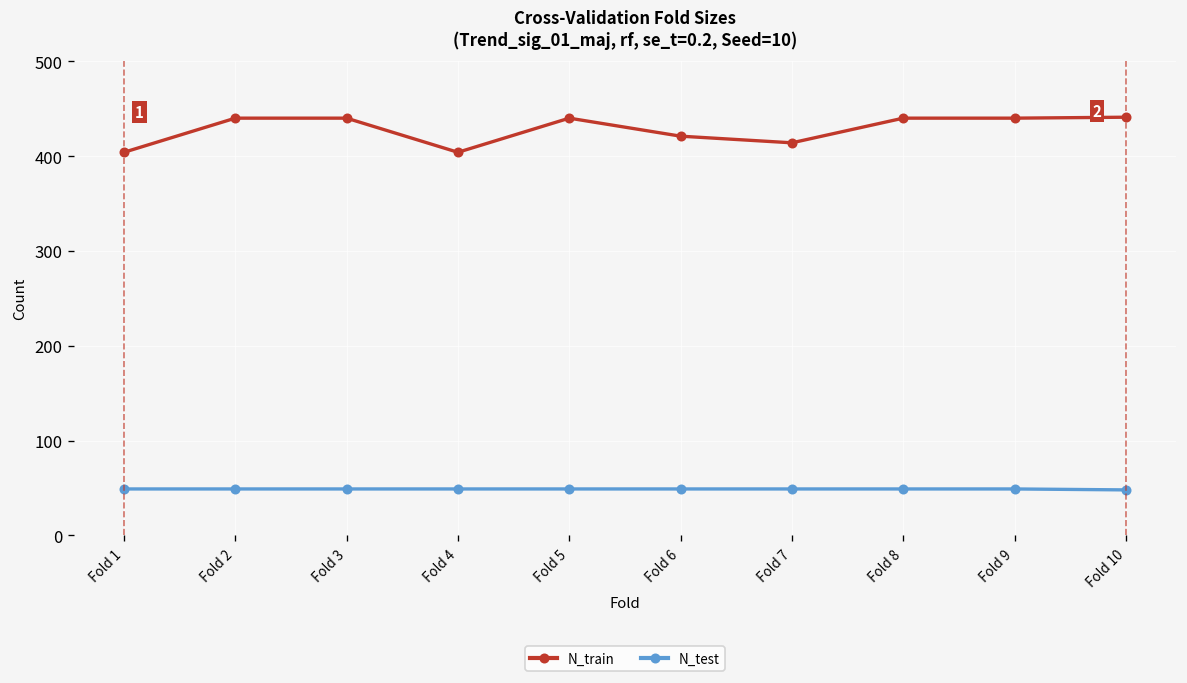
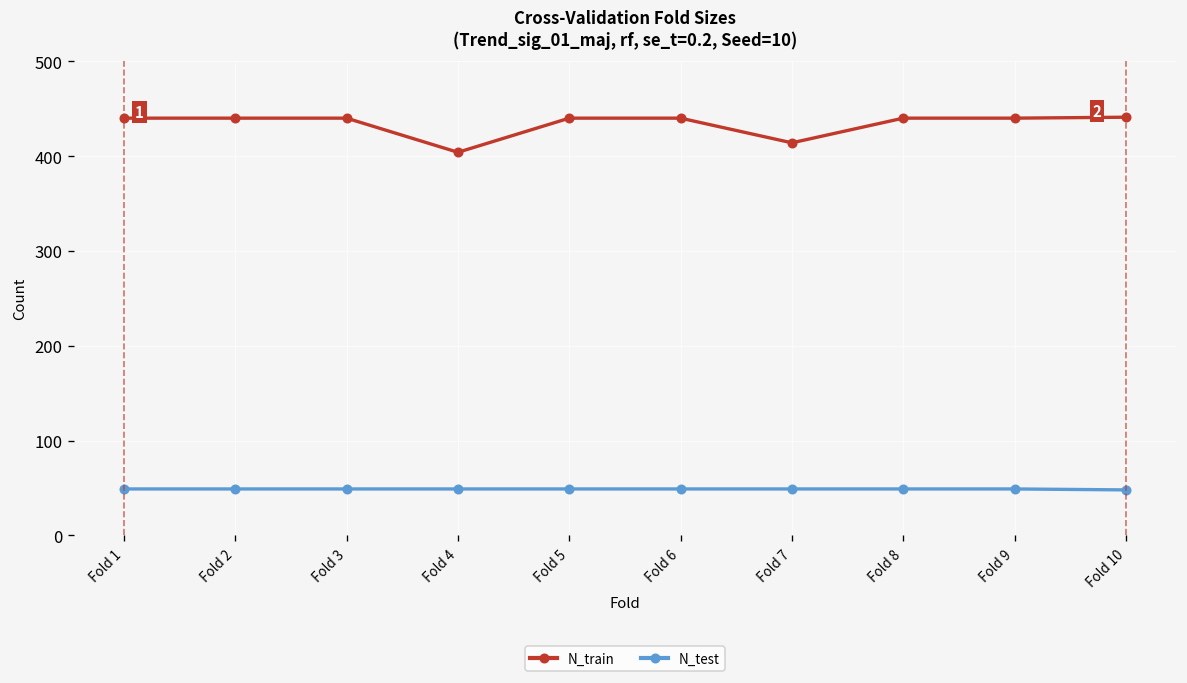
  {
    "N_train": {
-     "Fold 1": 400,
+     "Fold 1": 440,
      "Fold 2": 440,
      "Fold 3": 440,
      "Fold 4": 400,
      "Fold 5": 440,
-     "Fold 6": 420,
+     "Fold 6": 440,
      "Fold 7": 410,
      "Fold 8": 440,
      "Fold 9": 440
    },
    "N_test": {
      "Fold 1": 50,
      "Fold 2": 50,
      "Fold 3": 50,
      "Fold 4": 50,
      "Fold 5": 50,
      "Fold 6": 50,
      "Fold 7": 50,
      "Fold 8": 50,
      "Fold 9": 50,
      "Fold 10": 50
    }
  }
